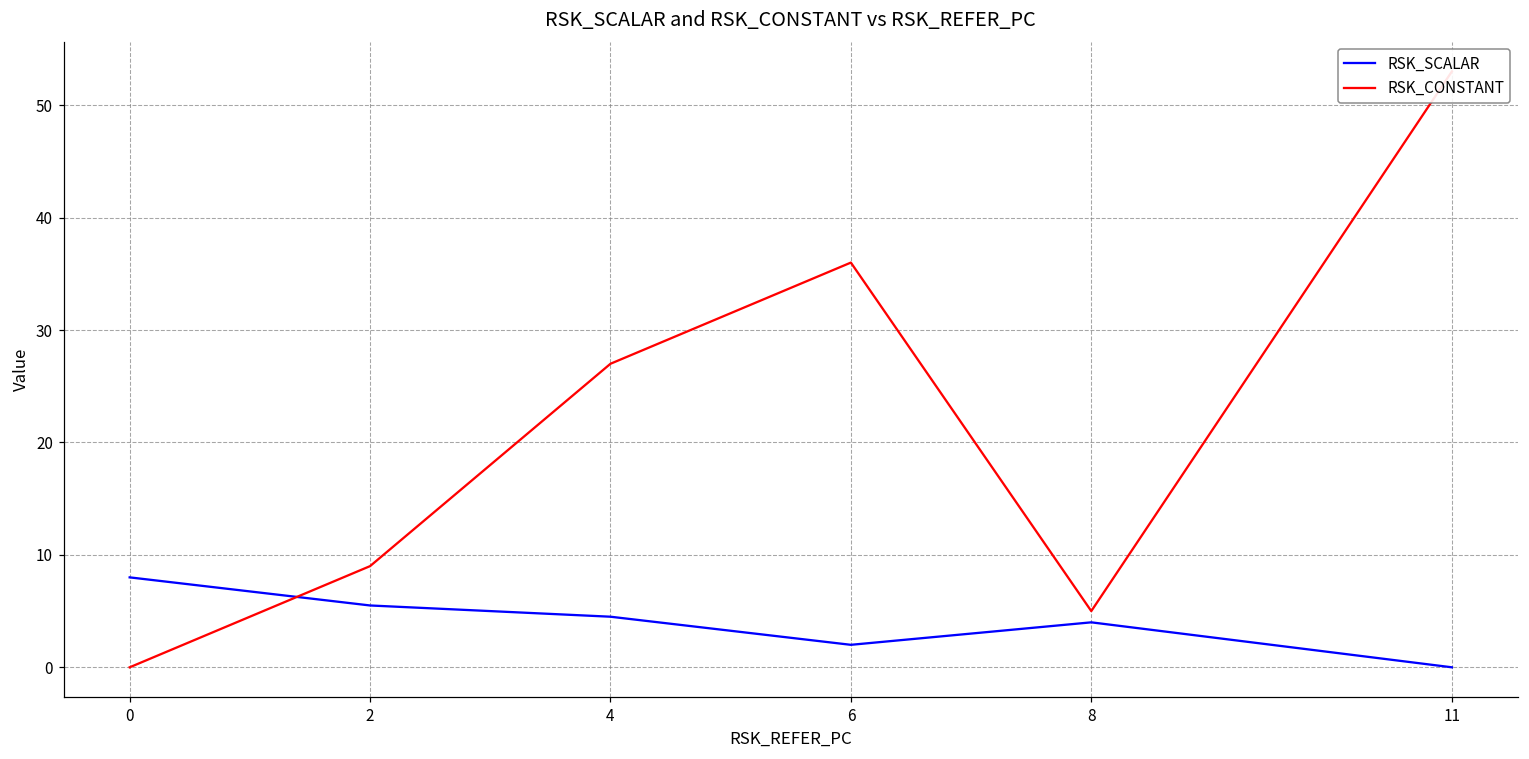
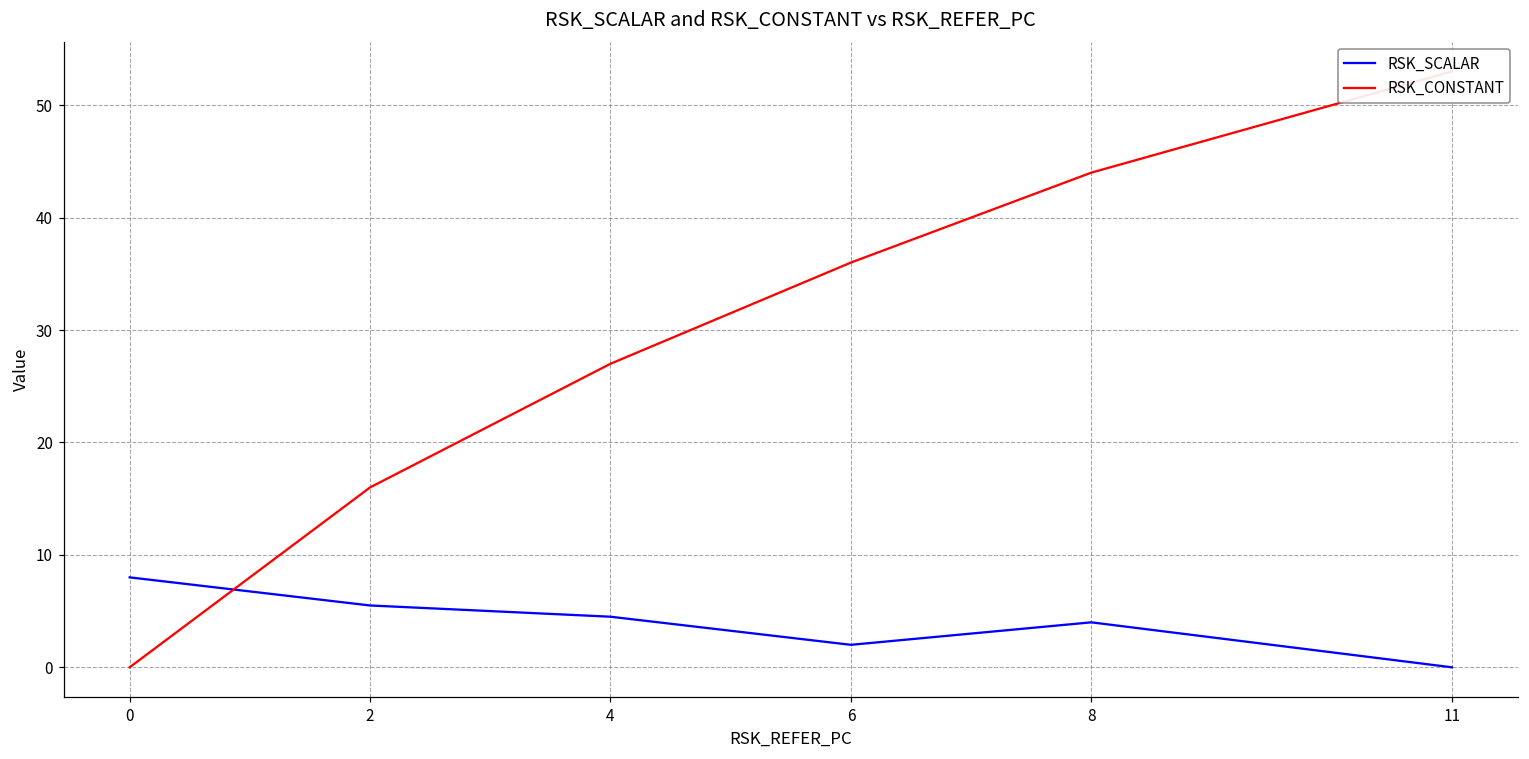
  {
    "RSK_SCALAR": {
      "0": 8,
      "2": 5.5,
      "4": 4.5,
      "6": 2,
      "8": 4,
      "11": 0
    },
    "RSK_CONSTANT": {
      "0": 0,
-     "2": 9,
+     "2": 16,
      "4": 27,
      "6": 36,
-     "8": 5
+     "8": 44
    }
  }
